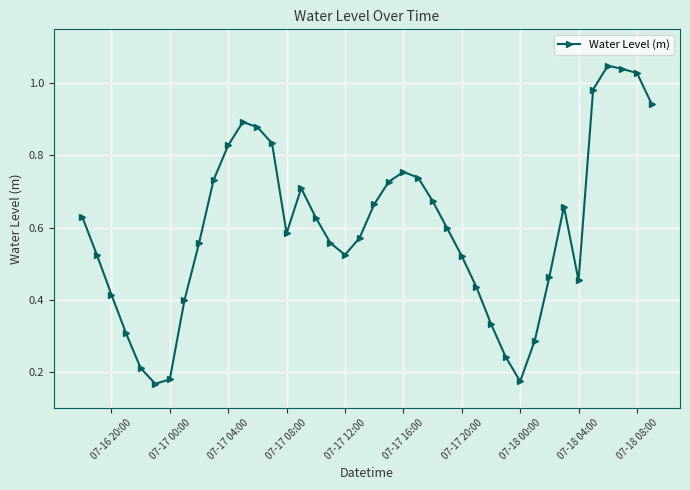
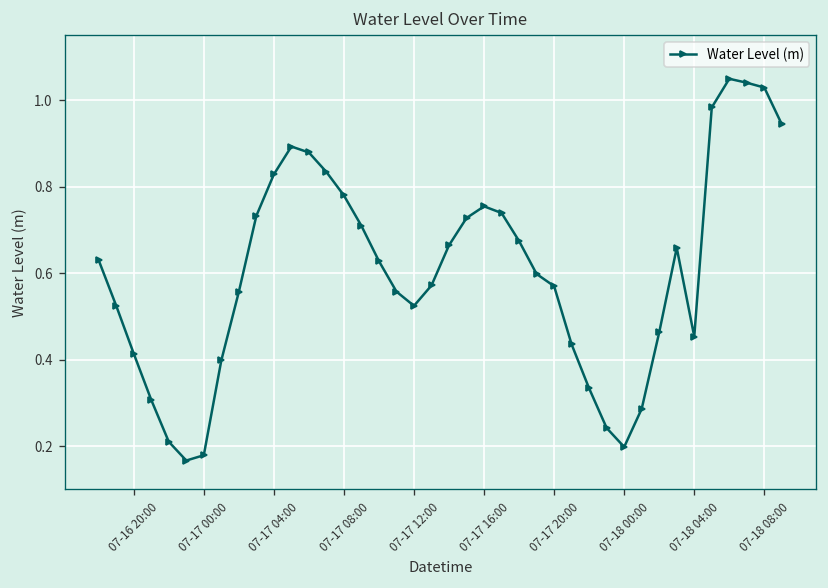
  {
    "07-16 20:00": 0.41,
    "07-17 00:00": 0.18,
    "07-17 04:00": 0.83,
-   "07-17 08:00": 0.58,
+   "07-17 08:00": 0.78,
    "07-17 12:00": 0.52,
    "07-17 16:00": 0.75,
-   "07-17 20:00": 0.52,
-   "07-18 00:00": 0.17,
+   "07-17 20:00": 0.57,
+   "07-18 00:00": 0.20,
    "07-18 04:00": 0.45,
    "07-18 08:00": 1.03
  }
